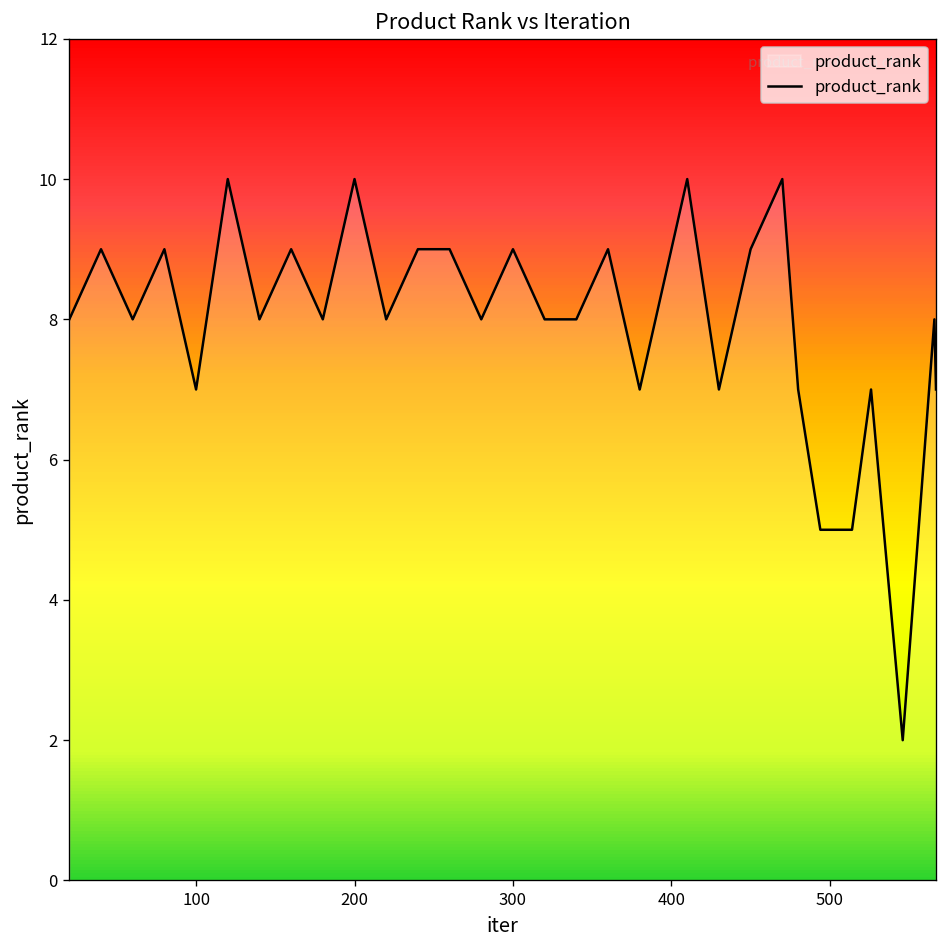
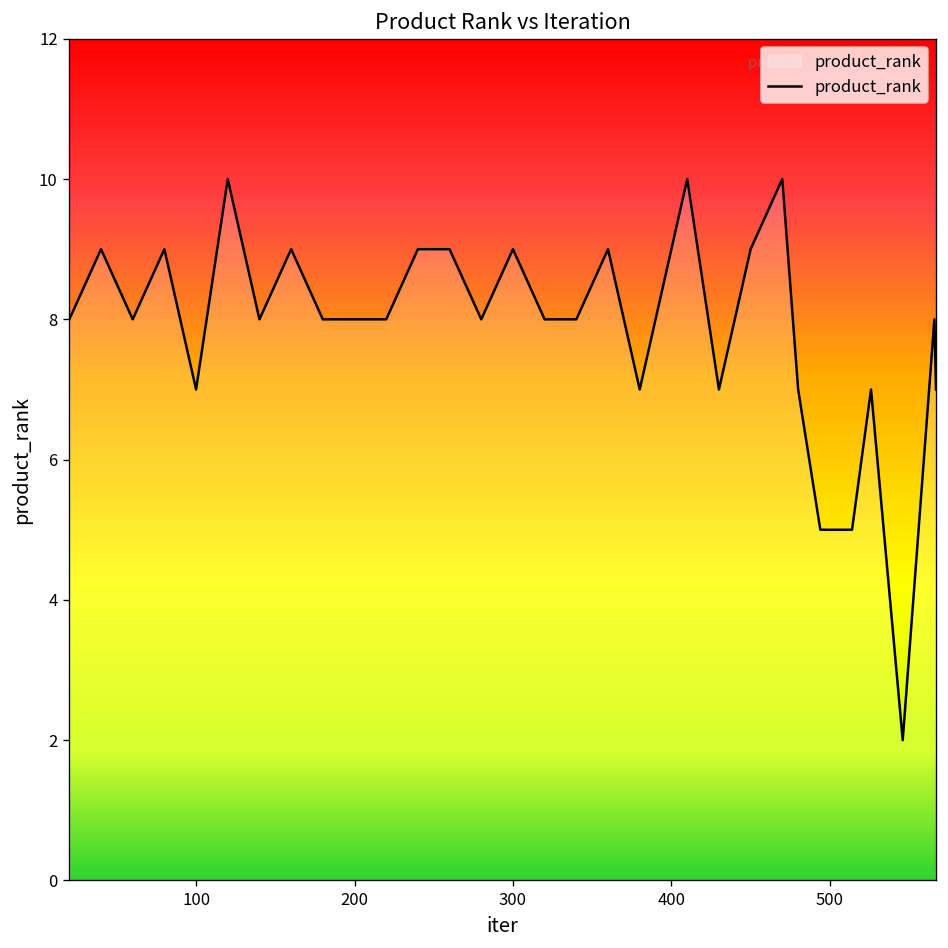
  {
    "100": 7,
-   "200": 10,
+   "200": 8,
    "300": 9
  }
